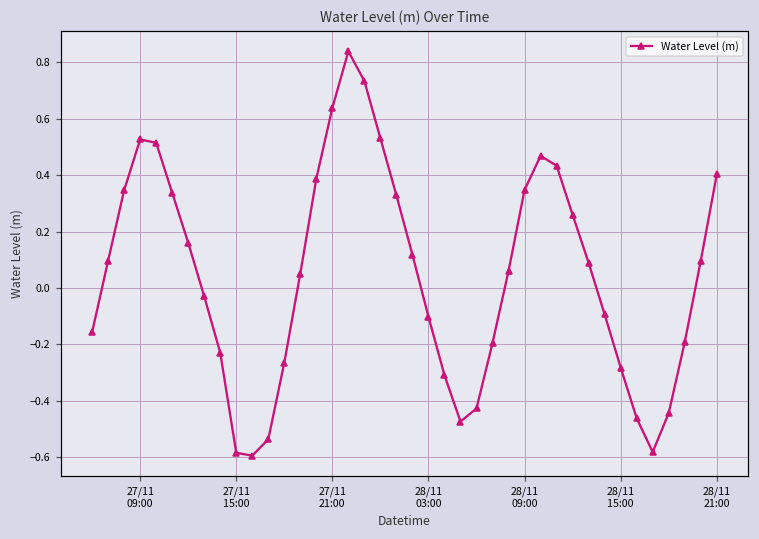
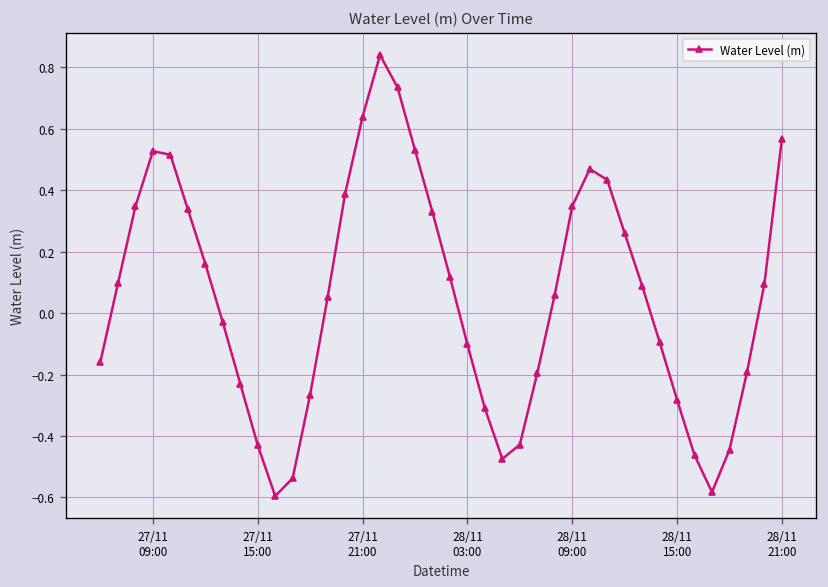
  {
    "27/11 09:00": 0.53,
-   "27/11 15:00": -0.59,
+   "27/11 15:00": -0.43,
    "27/11 21:00": 0.64,
    "28/11 03:00": -0.10,
    "28/11 09:00": 0.35,
    "28/11 15:00": -0.28,
-   "28/11 21:00": 0.40
+   "28/11 21:00": 0.57
  }
